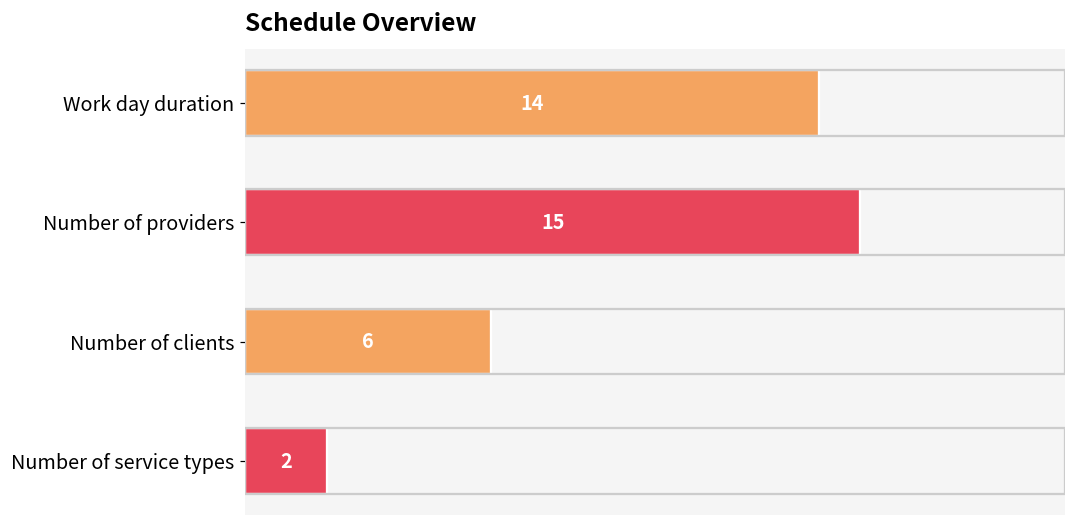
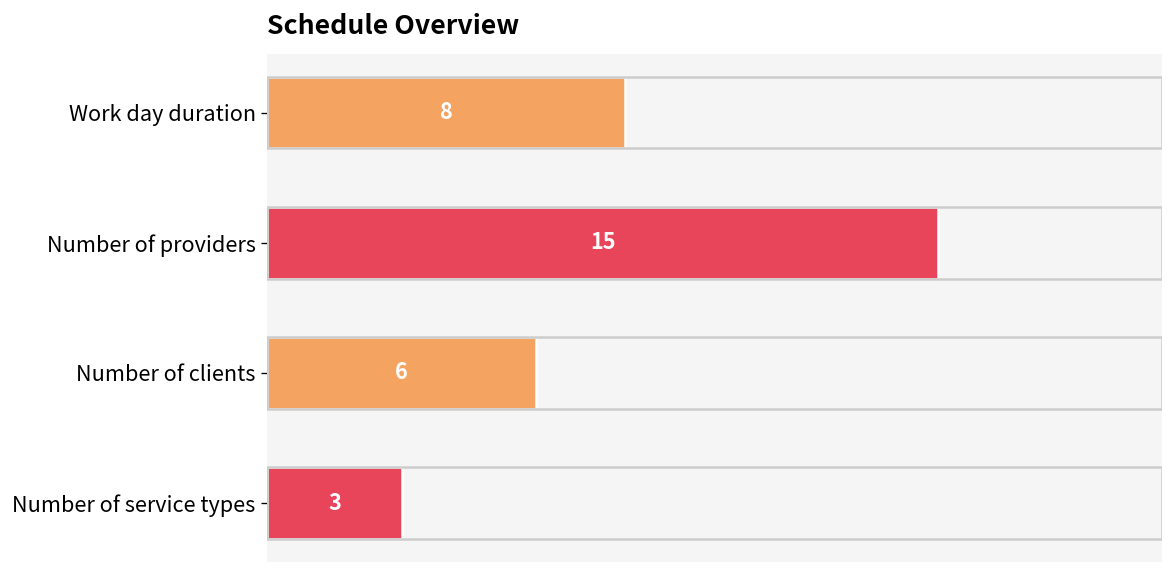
  {
-   "Work day duration": 14,
+   "Work day duration": 8,
    "Number of providers": 15,
    "Number of clients": 6,
-   "Number of service types": 2
+   "Number of service types": 3
  }
